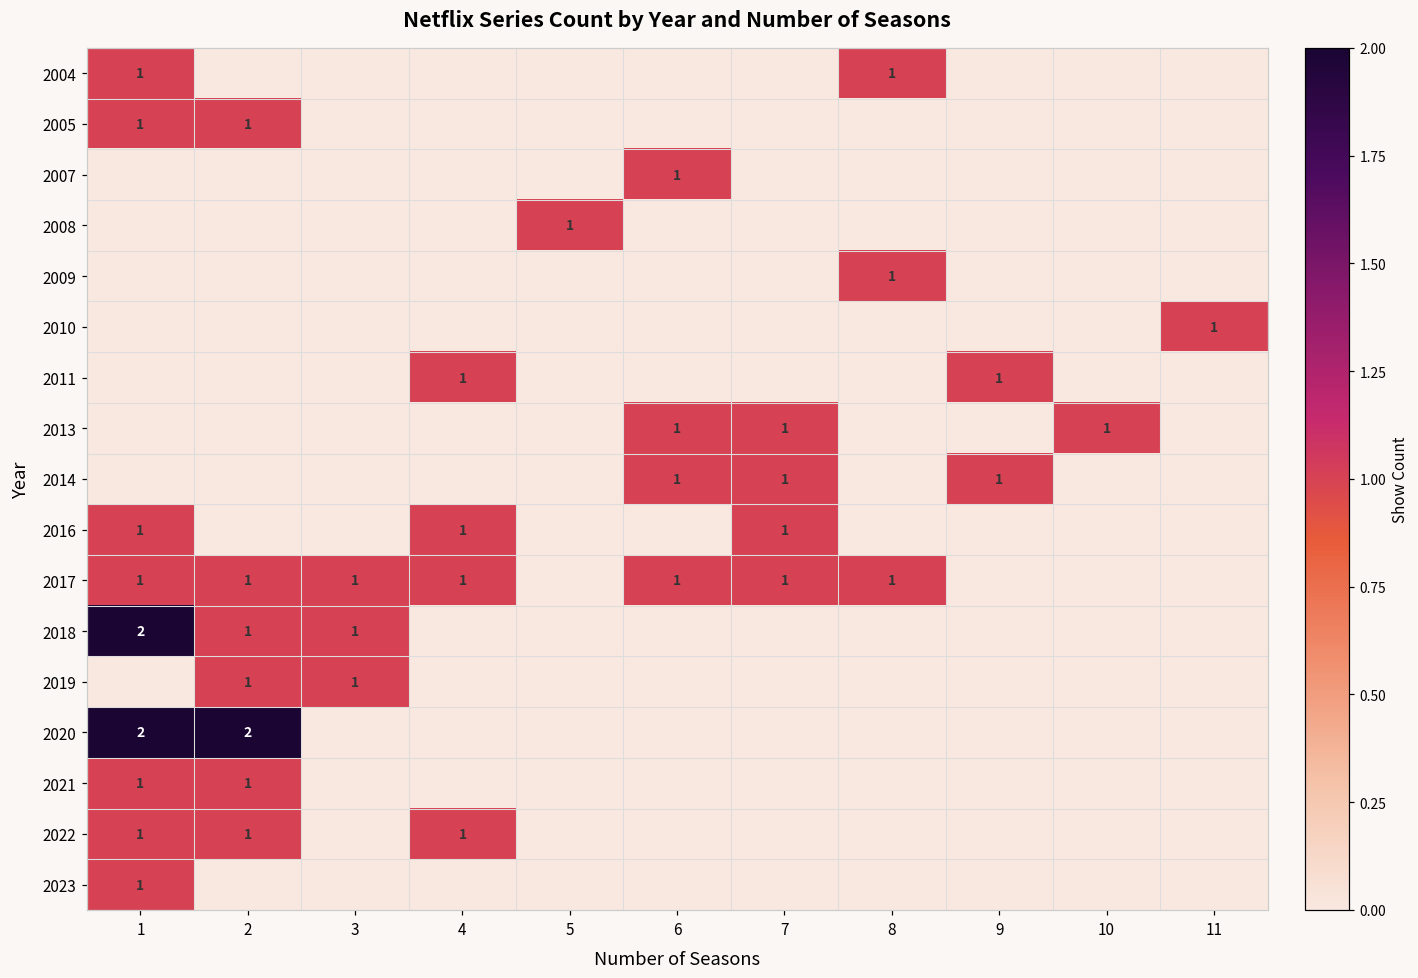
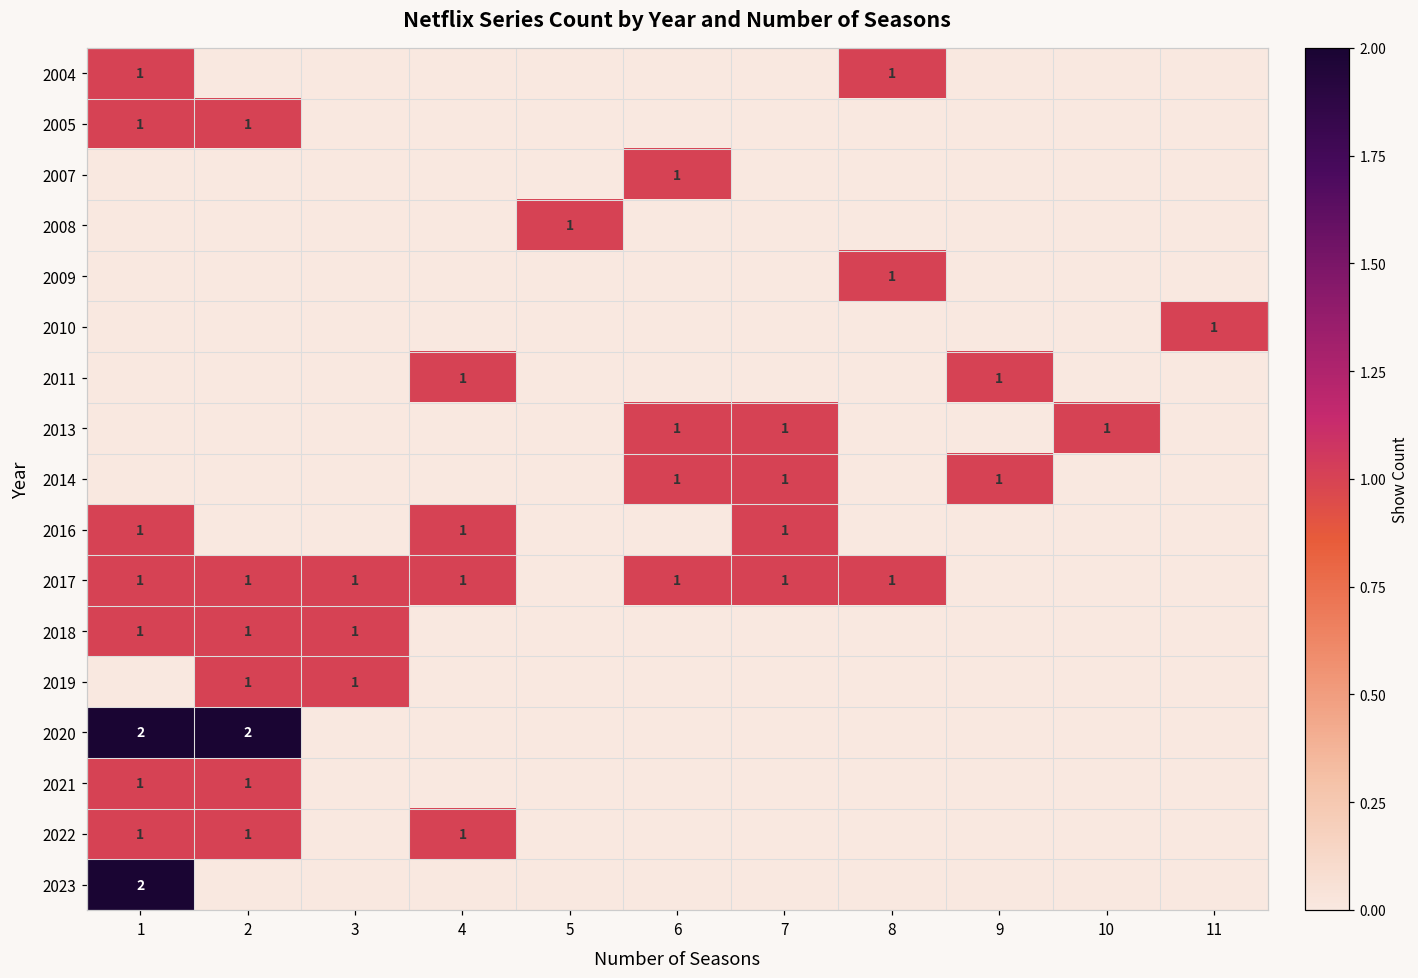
  {
    "2004": {
      "1": 1,
      "8": 1
    },
    "2005": {
      "1": 1,
      "2": 1
    },
    "2007": {
      "6": 1
    },
    "2008": {
      "5": 1
    },
    "2009": {
      "8": 1
    },
    "2010": {
      "11": 1
    },
    "2011": {
      "4": 1,
      "9": 1
    },
    "2013": {
      "6": 1,
      "7": 1,
      "10": 1
    },
    "2014": {
      "6": 1,
      "7": 1,
      "9": 1
    },
    "2016": {
      "1": 1,
      "4": 1,
      "7": 1
    },
    "2017": {
      "1": 1,
      "2": 1,
      "3": 1,
      "4": 1,
      "6": 1,
      "7": 1,
      "8": 1
    },
    "2018": {
-     "1": 2,
+     "1": 1,
      "2": 1,
      "3": 1
    },
    "2019": {
      "2": 1,
      "3": 1
    },
    "2020": {
      "1": 2,
      "2": 2
    },
    "2021": {
      "1": 1,
      "2": 1
    },
    "2022": {
      "1": 1,
      "2": 1,
      "4": 1
    },
    "2023": {
-     "1": 1
+     "1": 2
    }
  }
